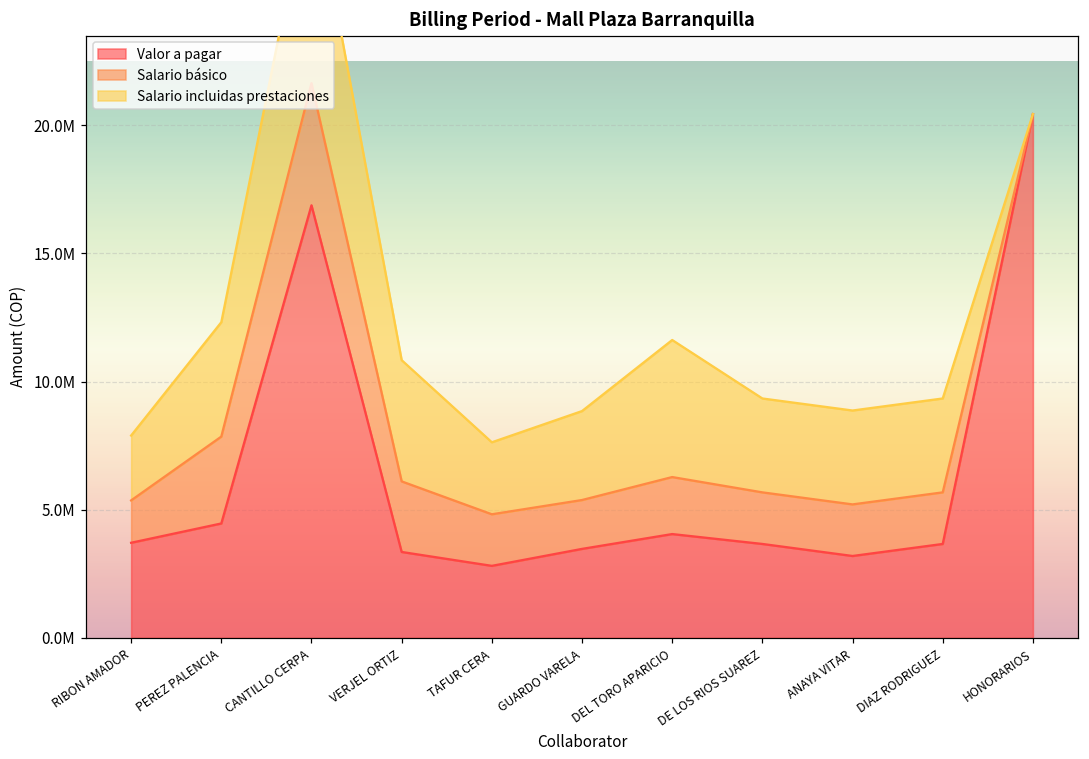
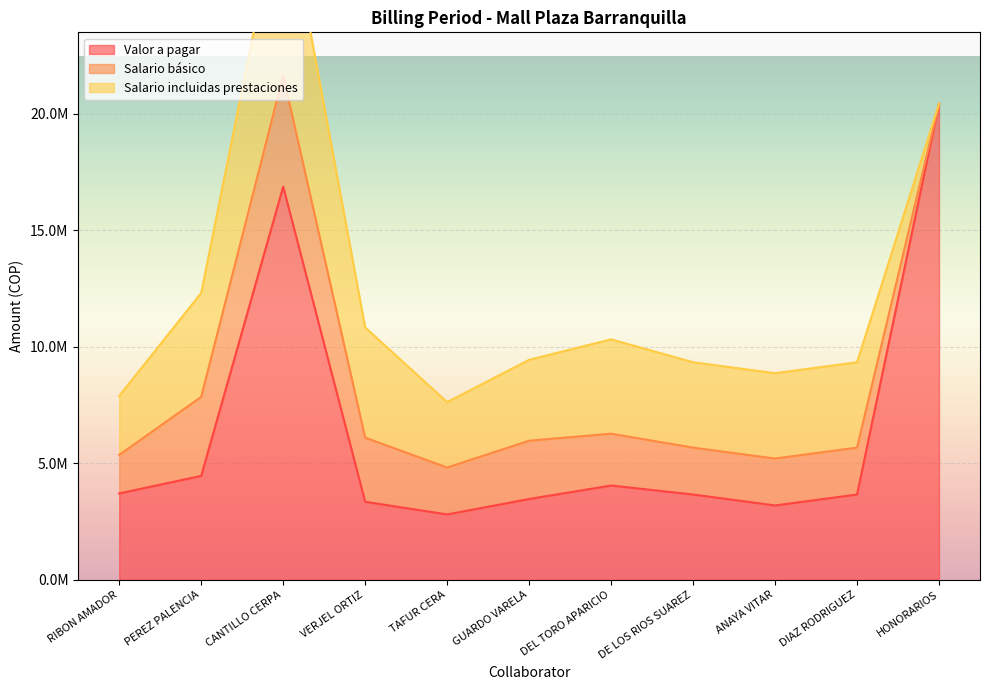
  {
    "Valor a pagar": {
      "RIBON AMADOR": 3700000,
      "PEREZ PALENCIA": 4500000,
      "CANTILLO CERPA": 16900000,
      "VERJEL ORTIZ": 3400000,
      "TAFUR CERA": 2800000,
      "GUARDO VARELA": 3500000,
      "DEL TORO APARICIO": 4000000,
      "DE LOS RIOS SUAREZ": 3700000,
      "ANAYA VITAR": 3200000,
      "DIAZ RODRIGUEZ": 3700000
    },
    "Salario básico": {
      "RIBON AMADOR": 1700000,
      "PEREZ PALENCIA": 3400000,
      "VERJEL ORTIZ": 2800000,
      "TAFUR CERA": 2000000,
-     "GUARDO VARELA": 1900000,
+     "GUARDO VARELA": 2500000,
      "DEL TORO APARICIO": 2200000,
      "DE LOS RIOS SUAREZ": 2000000,
      "ANAYA VITAR": 2000000,
      "DIAZ RODRIGUEZ": 2000000
    },
    "Salario incluidas prestaciones": {
      "RIBON AMADOR": 2500000,
      "PEREZ PALENCIA": 4500000,
      "VERJEL ORTIZ": 4700000,
      "TAFUR CERA": 2800000,
      "GUARDO VARELA": 3500000,
-     "DEL TORO APARICIO": 5300000,
+     "DEL TORO APARICIO": 4000000,
      "DE LOS RIOS SUAREZ": 3700000,
      "ANAYA VITAR": 3700000,
      "DIAZ RODRIGUEZ": 3700000
    }
  }
